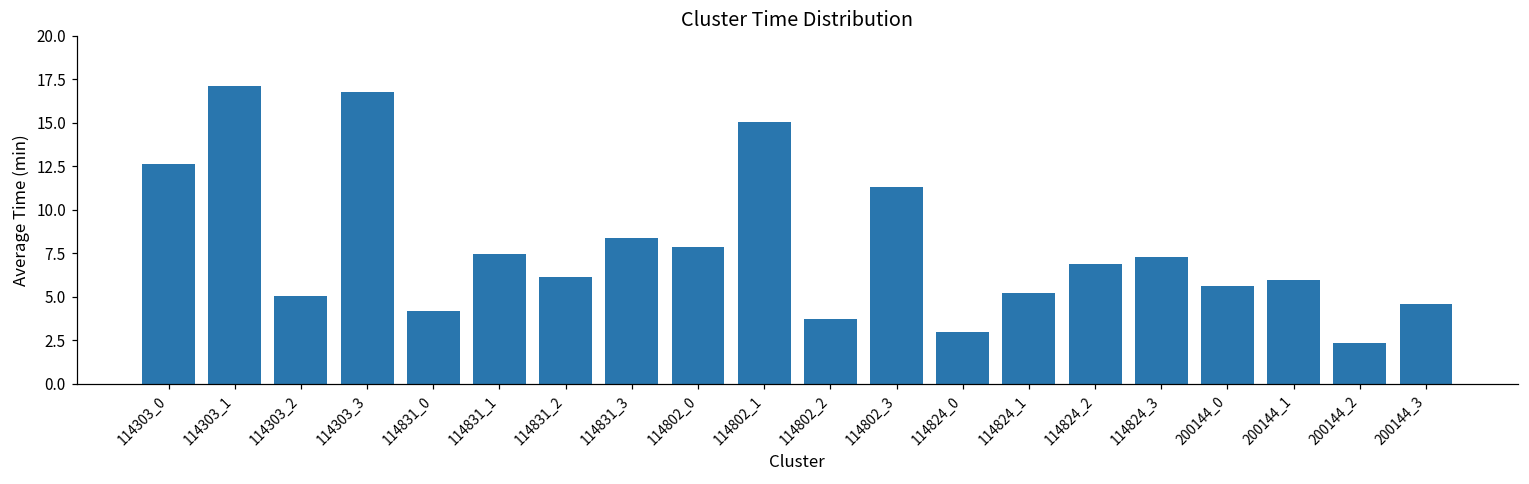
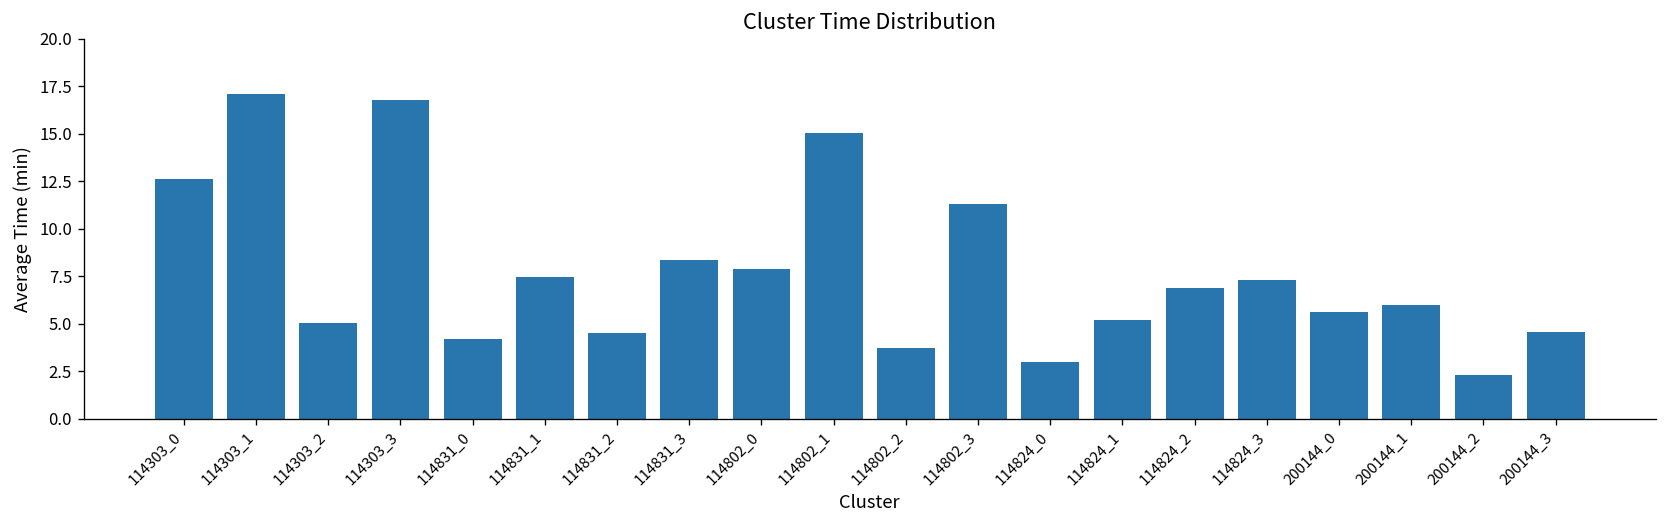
  {
    "114303_0": 12.6,
    "114303_1": 17.1,
    "114303_2": 5.0,
    "114303_3": 16.8,
    "114831_0": 4.2,
    "114831_1": 7.4,
-   "114831_2": 6.1,
+   "114831_2": 4.5,
    "114831_3": 8.4,
    "114802_0": 7.9,
    "114802_1": 15.1,
    "114802_2": 3.7,
    "114802_3": 11.3,
    "114824_0": 3.0,
    "114824_1": 5.2,
    "114824_2": 6.9,
    "114824_3": 7.3,
    "200144_0": 5.6,
    "200144_1": 6.0,
    "200144_2": 2.3,
    "200144_3": 4.6
  }
